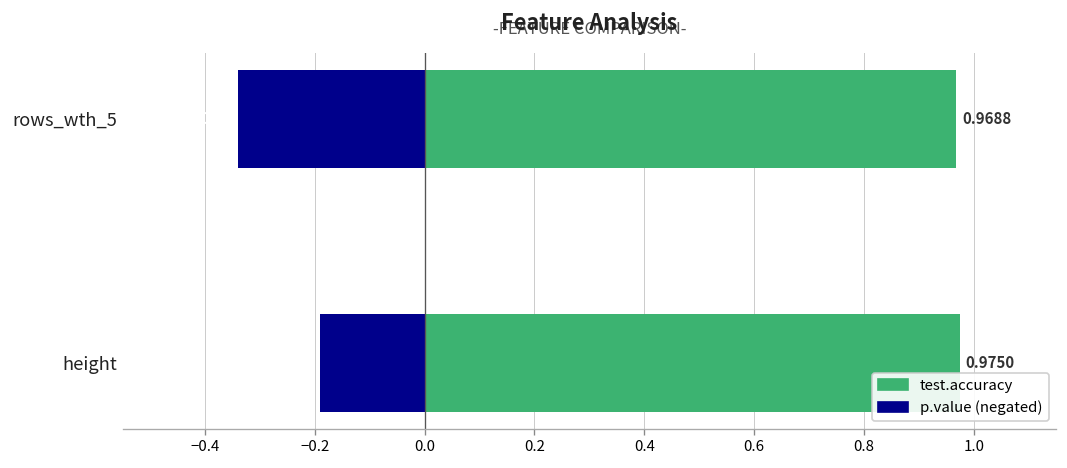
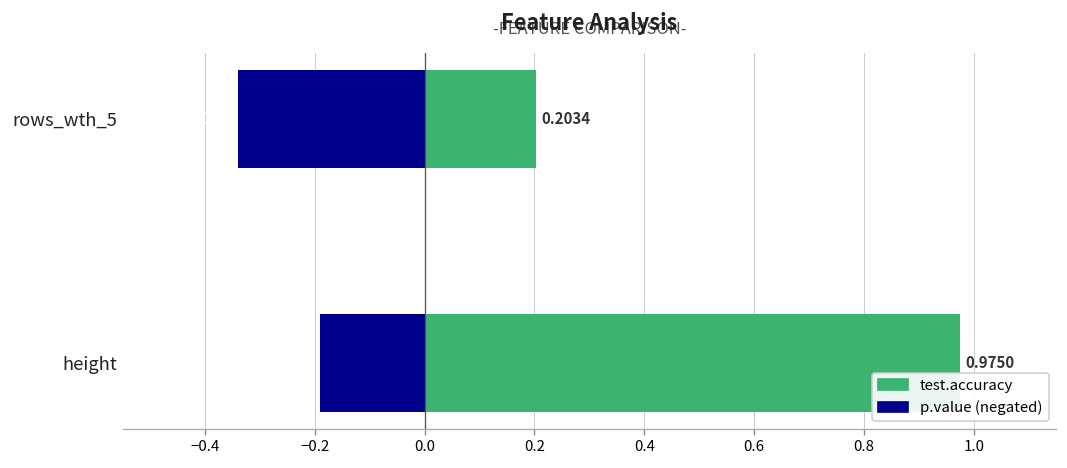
  {
    "p.value (negated)": {
      "rows_wth_5": -0.34,
      "height": -0.19
    },
    "test.accuracy": {
-     "rows_wth_5": 0.9688
+     "rows_wth_5": 0.2034
    }
  }
